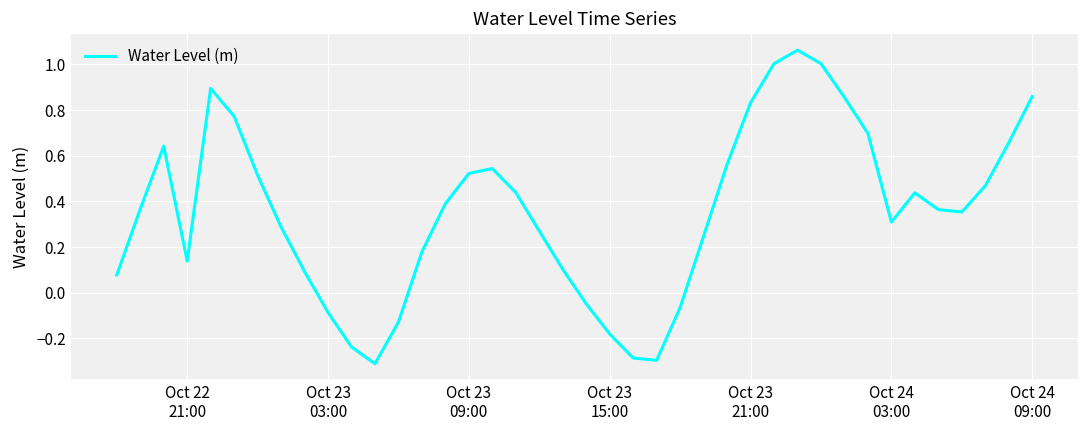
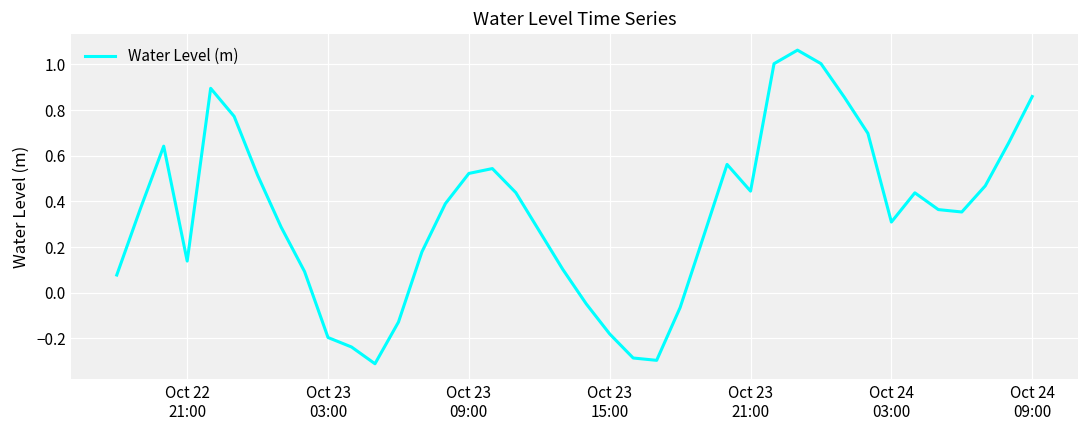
  {
    "Oct 22 21:00": 0.14,
-   "Oct 23 03:00": -0.09,
+   "Oct 23 03:00": -0.20,
    "Oct 23 09:00": 0.52,
    "Oct 23 15:00": -0.18,
-   "Oct 23 21:00": 0.83,
+   "Oct 23 21:00": 0.45,
    "Oct 24 03:00": 0.31,
    "Oct 24 09:00": 0.86
  }
